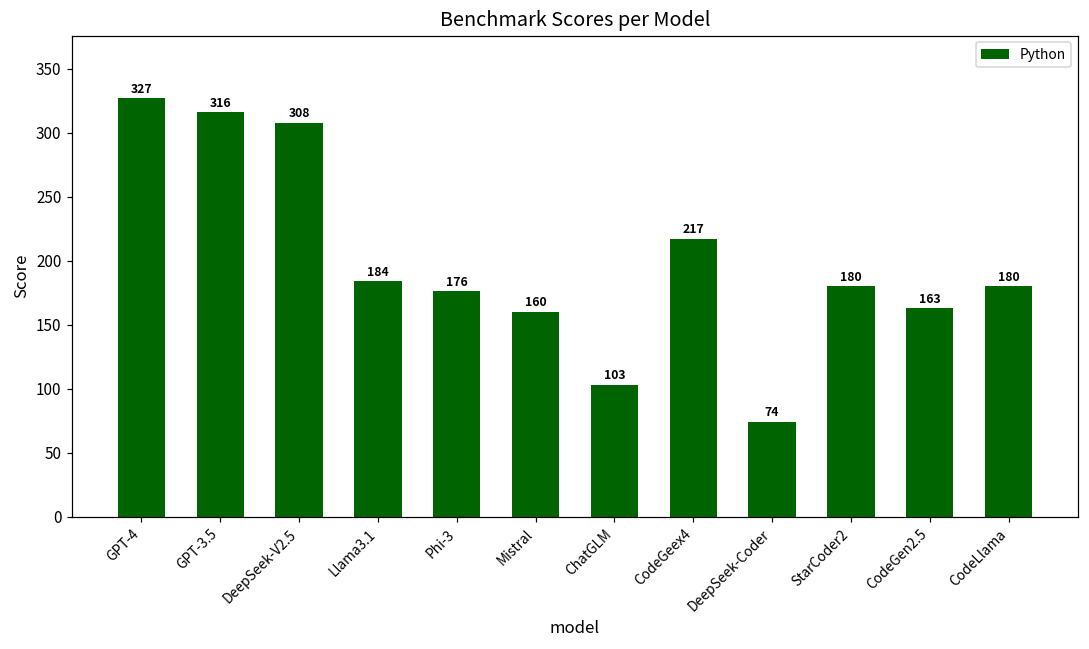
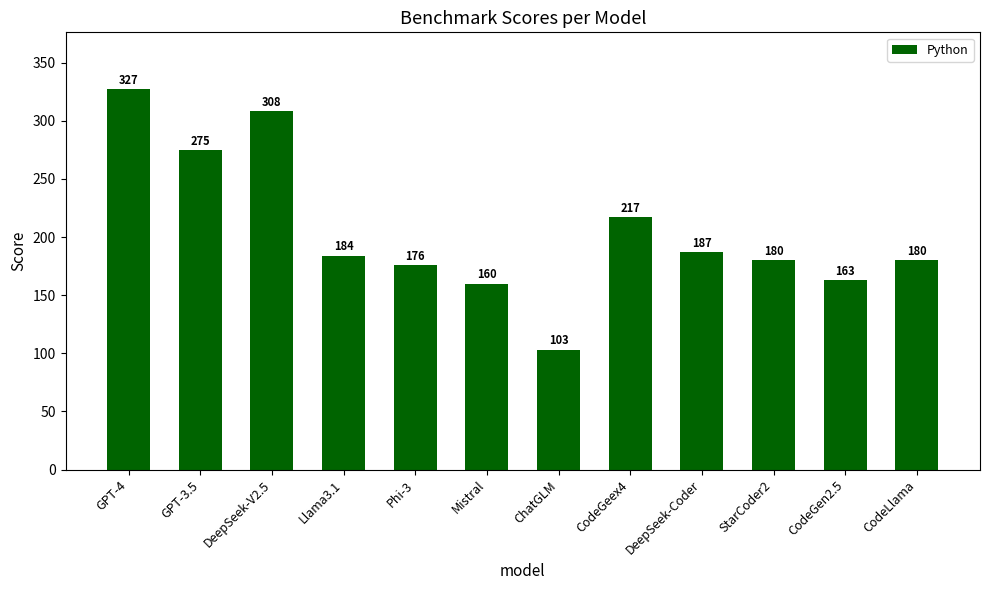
  {
    "GPT-4": 327,
-   "GPT-3.5": 316,
+   "GPT-3.5": 275,
    "DeepSeek-V2.5": 308,
    "Llama3.1": 184,
    "Phi-3": 176,
    "Mistral": 160,
    "ChatGLM": 103,
    "CodeGeex4": 217,
-   "DeepSeek-Coder": 74,
+   "DeepSeek-Coder": 187,
    "StarCoder2": 180,
    "CodeGen2.5": 163,
    "CodeLlama": 180
  }
